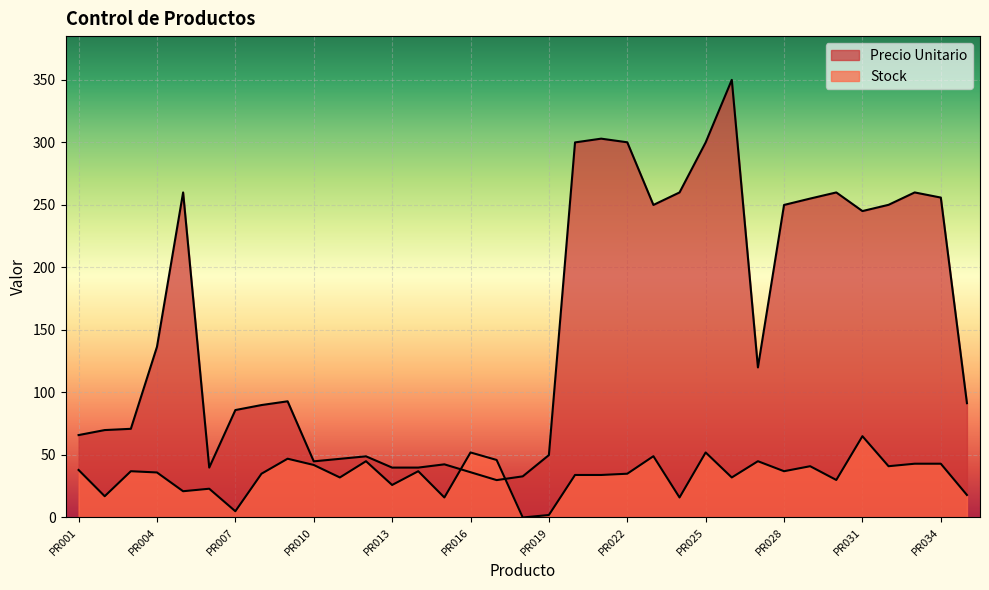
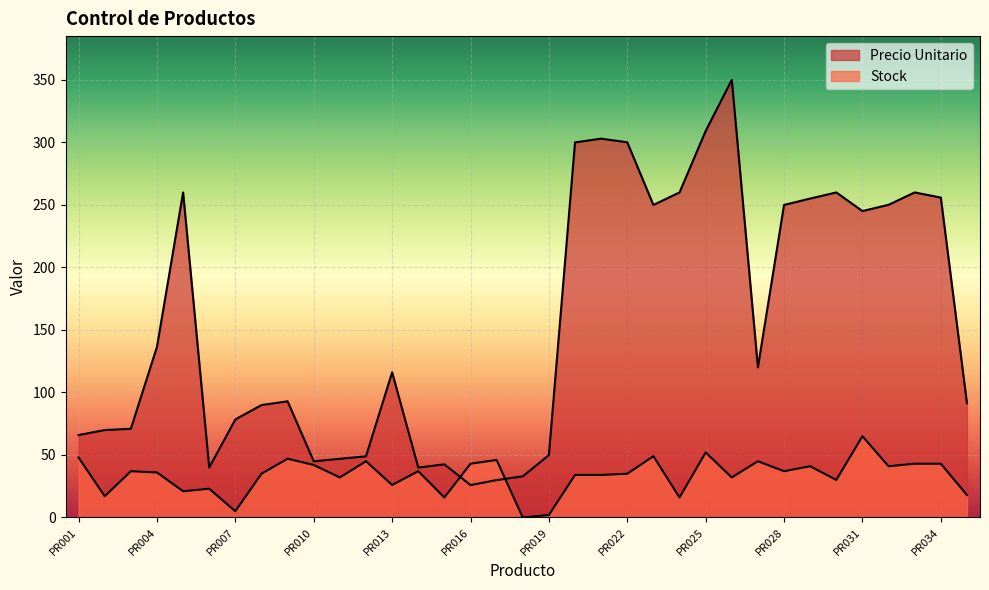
  {
    "Precio Unitario": {
      "PR001": 66,
      "PR004": 137,
-     "PR007": 86,
+     "PR007": 78,
      "PR010": 45,
-     "PR013": 40,
-     "PR016": 36,
+     "PR013": 116,
+     "PR016": 26,
      "PR019": 50,
      "PR022": 300,
-     "PR025": 300,
+     "PR025": 309,
      "PR028": 250,
      "PR031": 245,
      "PR034": 256
    },
    "Stock": {
-     "PR001": 38,
+     "PR001": 48,
      "PR004": 36,
      "PR007": 5,
      "PR010": 42,
      "PR013": 26,
-     "PR016": 52,
+     "PR016": 43,
      "PR019": 2,
      "PR022": 35,
      "PR025": 52,
      "PR028": 37,
      "PR031": 65,
      "PR034": 43
    }
  }
